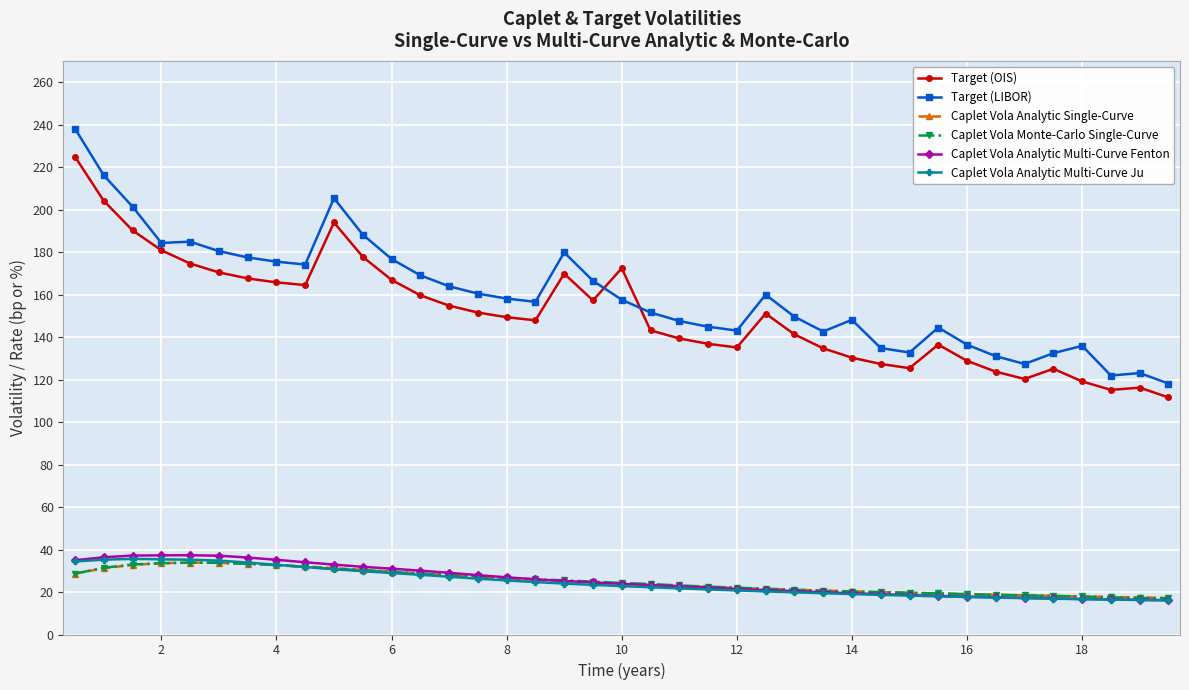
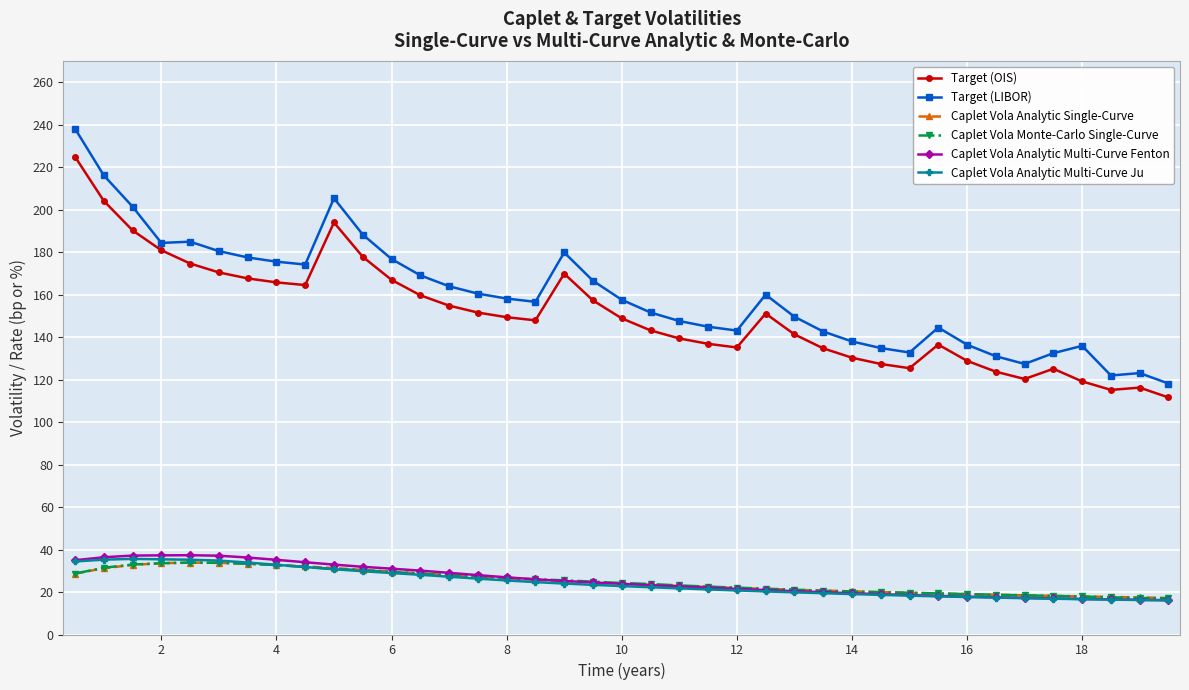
  {
    "Target (OIS)": {
      "2": 181,
      "4": 166,
      "6": 167,
      "8": 149,
-     "10": 172,
+     "10": 149,
      "12": 135,
      "14": 130,
      "16": 129,
      "18": 119
    },
    "Target (LIBOR)": {
      "2": 184,
      "4": 175,
      "6": 177,
      "8": 158,
      "10": 158,
      "12": 143,
-     "14": 148,
+     "14": 138,
      "16": 136,
      "18": 136
    },
    "Caplet Vola Analytic Multi-Curve Fenton": {
      "2": 37,
      "4": 35,
      "6": 31
    },
    "Caplet Vola Analytic Multi-Curve Ju": {
      "2": 35
    }
  }
